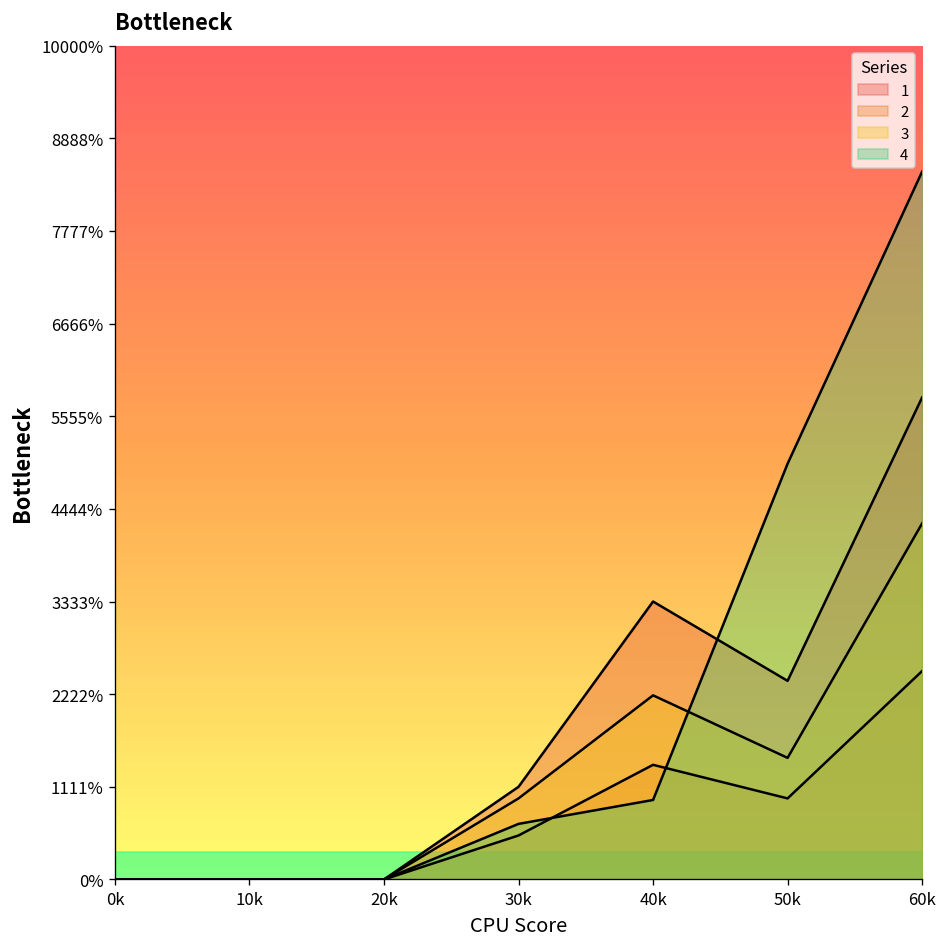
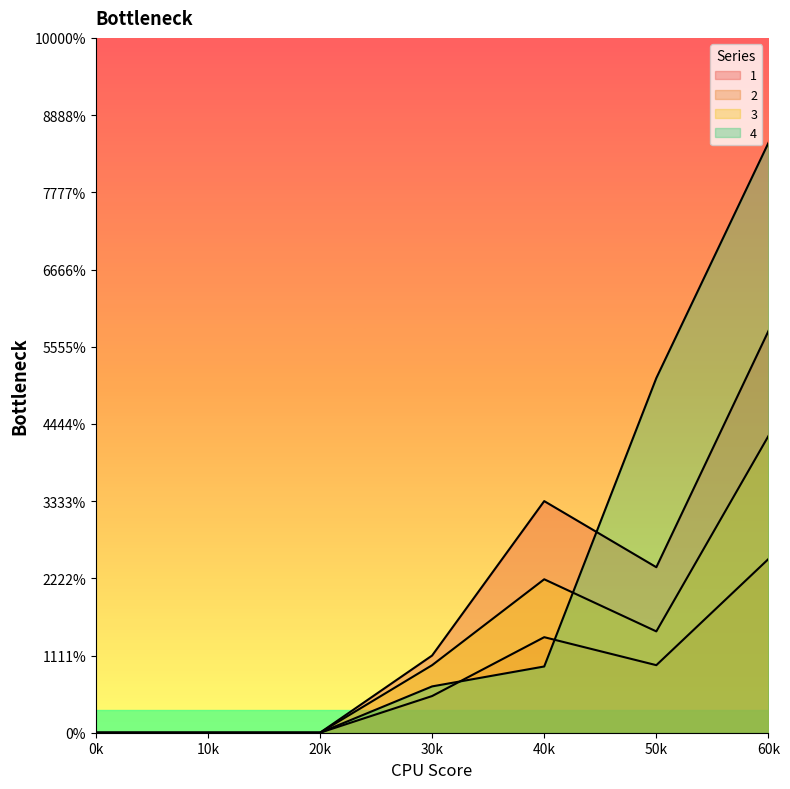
  {
    "4": {
      "30k": "700%",
      "40k": "1000%",
-     "50k": "5000%",
+     "50k": "5100%",
      "60k": "8500%"
    }
  }
